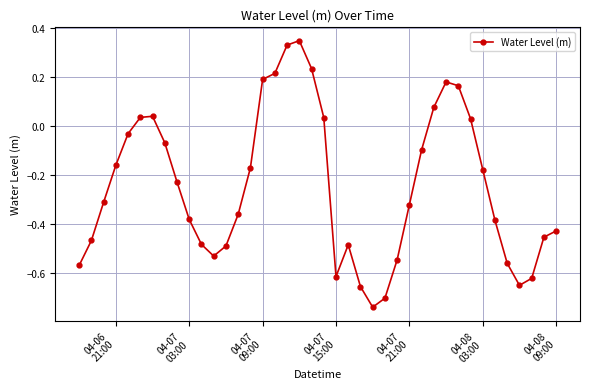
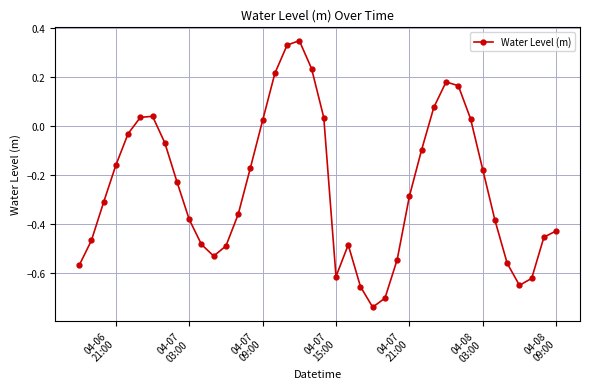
  {
    "04-06 21:00": -0.16,
    "04-07 03:00": -0.38,
-   "04-07 09:00": 0.19,
+   "04-07 09:00": 0.02,
    "04-07 15:00": -0.61,
-   "04-07 21:00": -0.32,
+   "04-07 21:00": -0.29,
    "04-08 03:00": -0.18,
    "04-08 09:00": -0.43
  }
